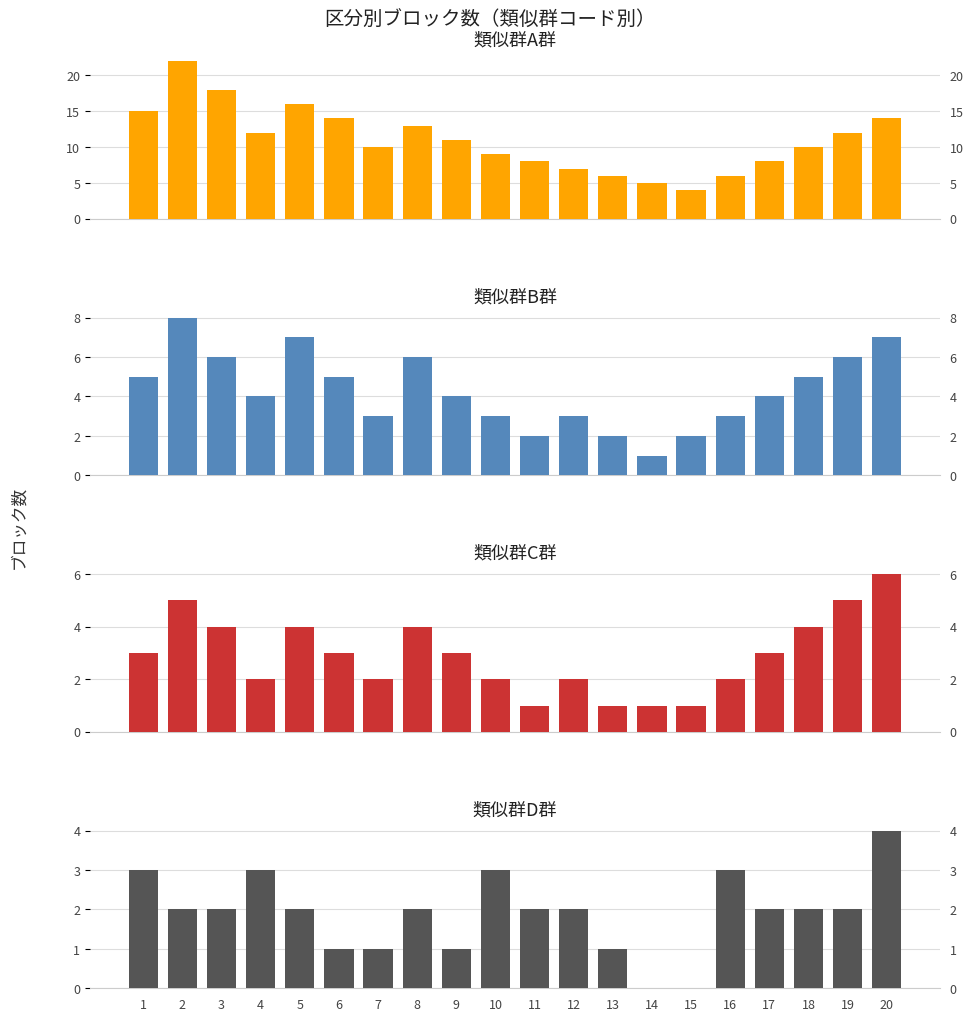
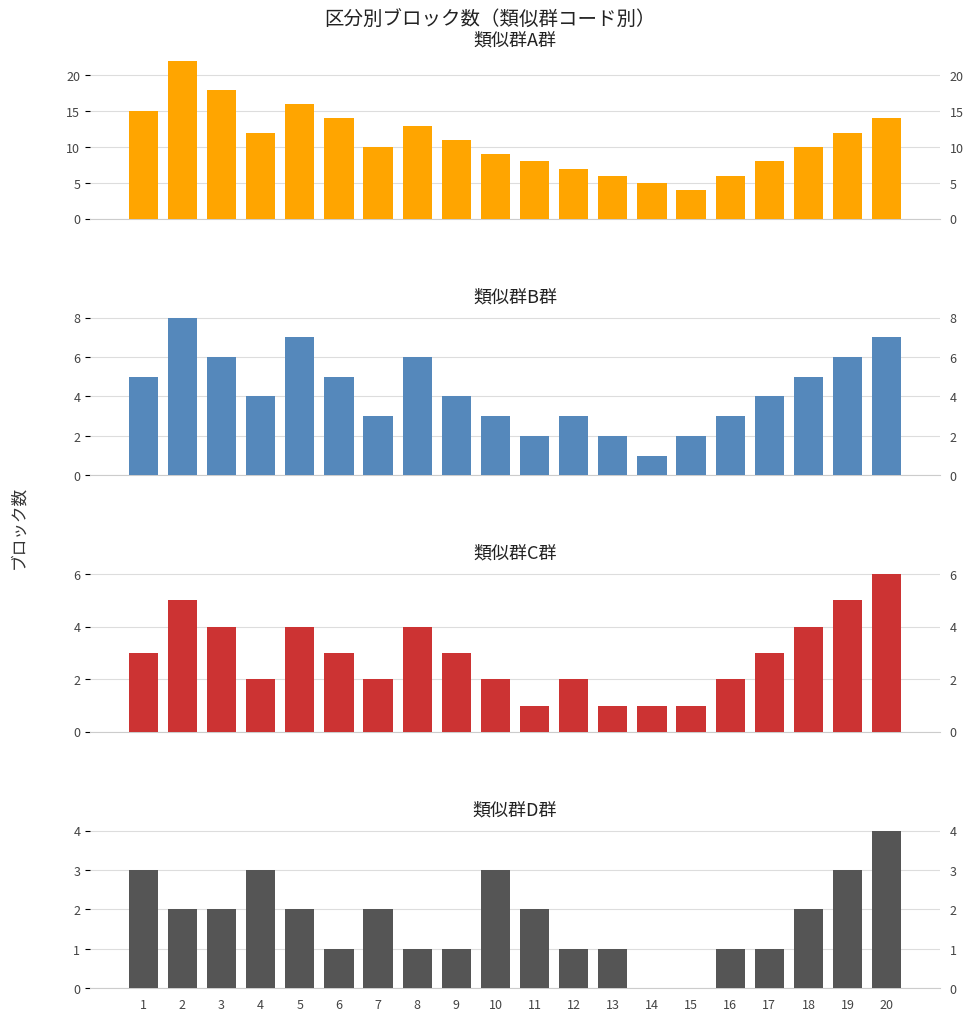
  {
    "類似群D群": {
      "1": 3,
      "2": 2,
      "3": 2,
      "4": 3,
      "5": 2,
      "6": 1,
-     "7": 1,
-     "8": 2,
+     "7": 2,
+     "8": 1,
      "9": 1,
      "10": 3,
      "11": 2,
-     "12": 2,
+     "12": 1,
      "13": 1,
      "14": 0,
      "15": 0,
-     "16": 3,
-     "17": 2,
+     "16": 1,
+     "17": 1,
      "18": 2,
-     "19": 2,
+     "19": 3,
      "20": 4
    }
  }
